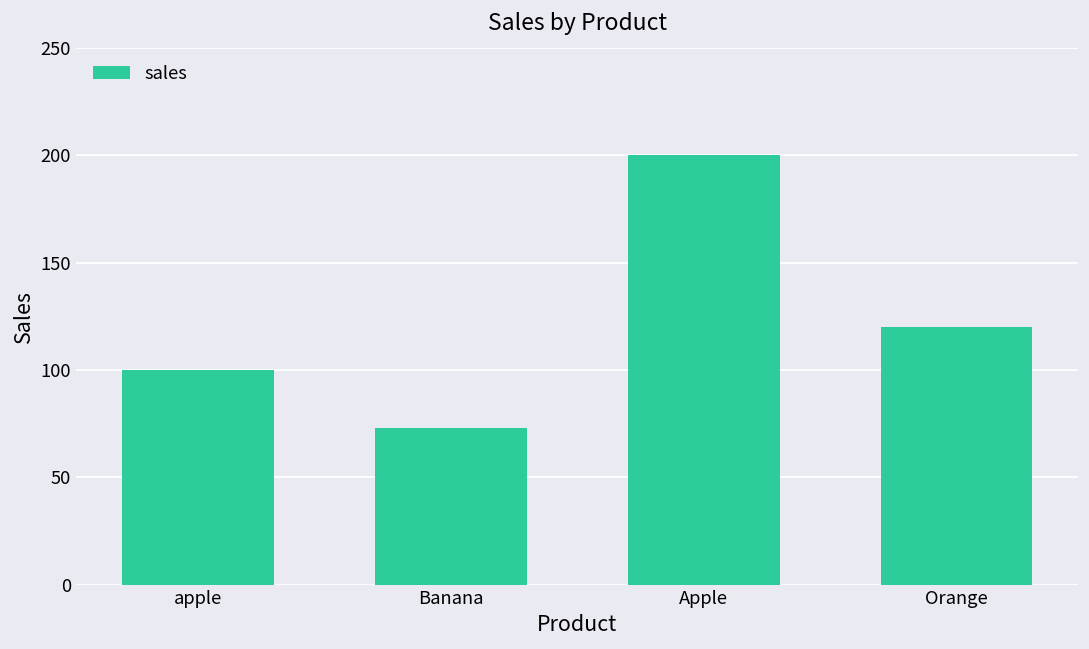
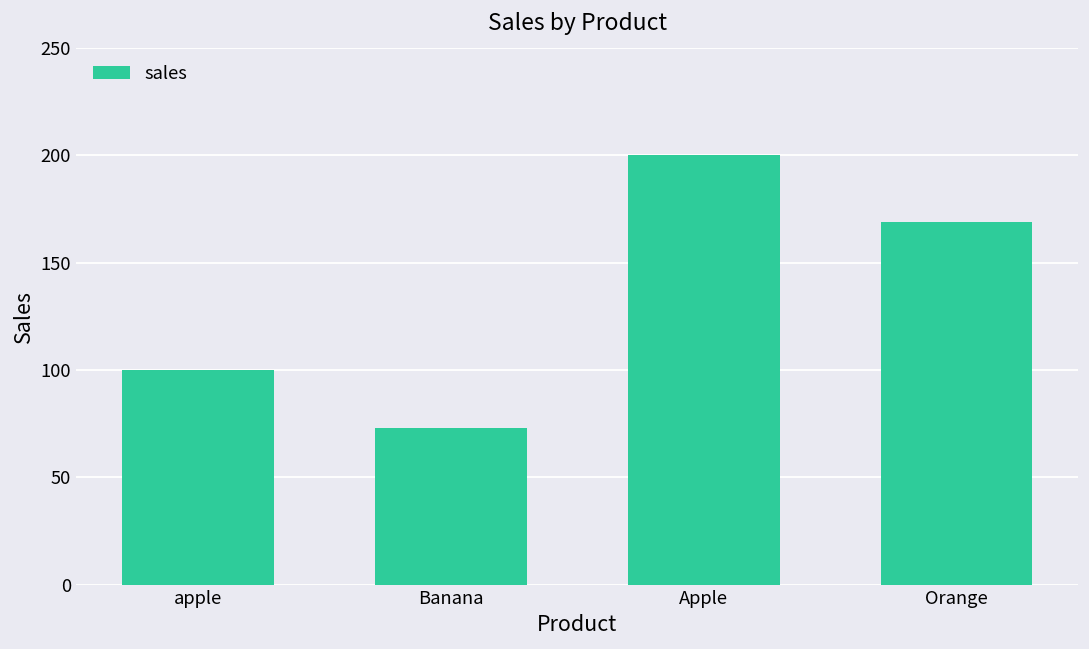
  {
    "apple": 100,
    "Banana": 73,
    "Apple": 200,
-   "Orange": 120
+   "Orange": 169
  }
